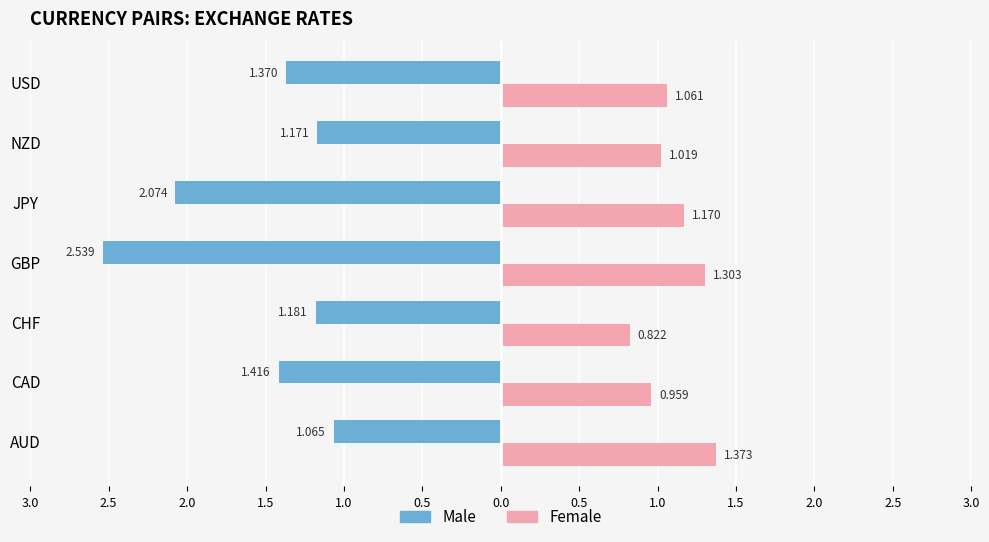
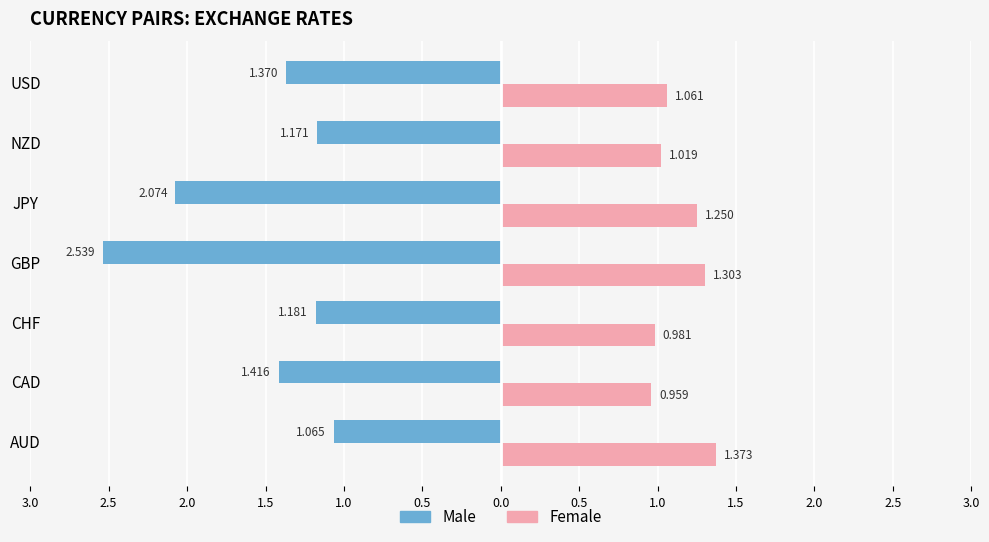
  {
    "Female": {
      "USD": 1.061,
      "NZD": 1.019,
-     "JPY": 1.170,
+     "JPY": 1.250,
      "GBP": 1.303,
-     "CHF": 0.822,
+     "CHF": 0.981,
      "CAD": 0.959,
      "AUD": 1.373
    }
  }
